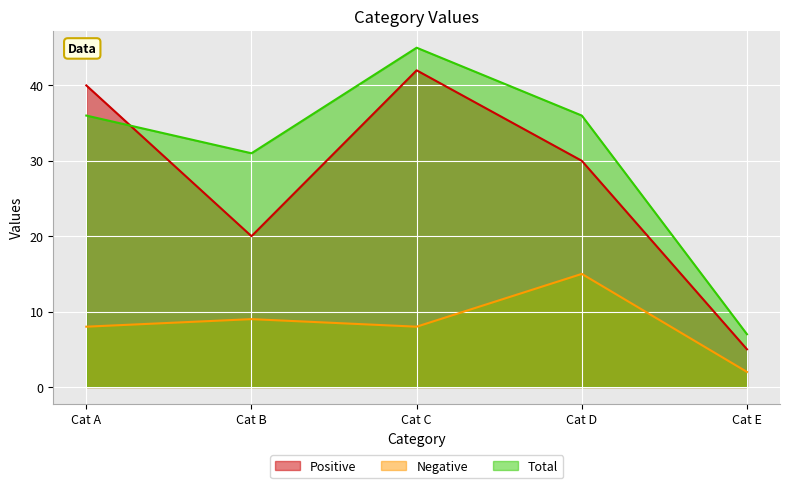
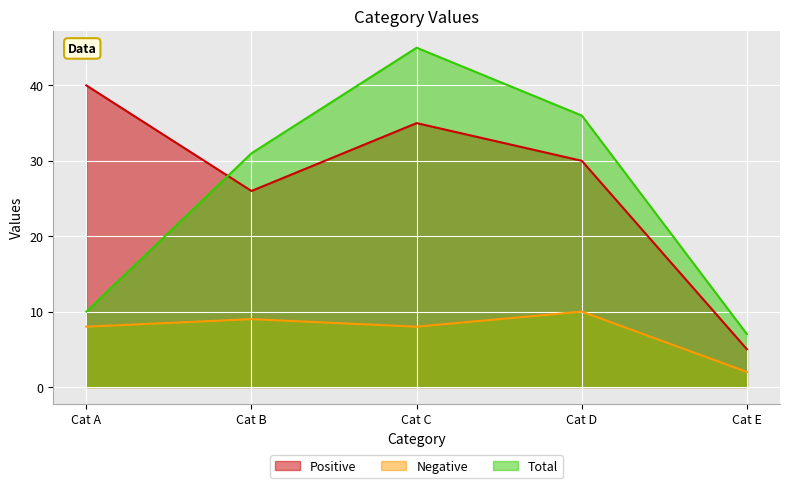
  {
    "Positive": {
      "Cat A": 40,
-     "Cat B": 20,
-     "Cat C": 42,
+     "Cat B": 26,
+     "Cat C": 35,
      "Cat D": 30,
      "Cat E": 5
    },
    "Negative": {
      "Cat A": 8,
      "Cat B": 9,
      "Cat C": 8,
-     "Cat D": 15,
+     "Cat D": 10,
      "Cat E": 2
    },
    "Total": {
-     "Cat A": 36,
+     "Cat A": 10,
      "Cat B": 31,
      "Cat C": 45,
      "Cat D": 36,
      "Cat E": 7
    }
  }
